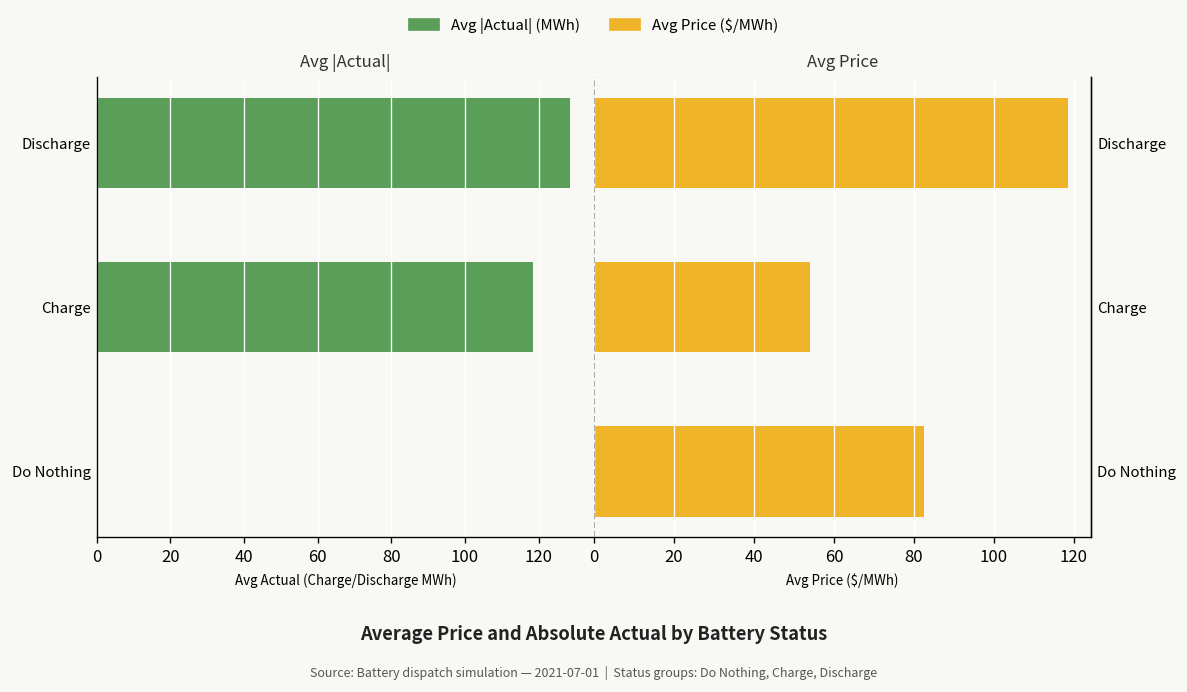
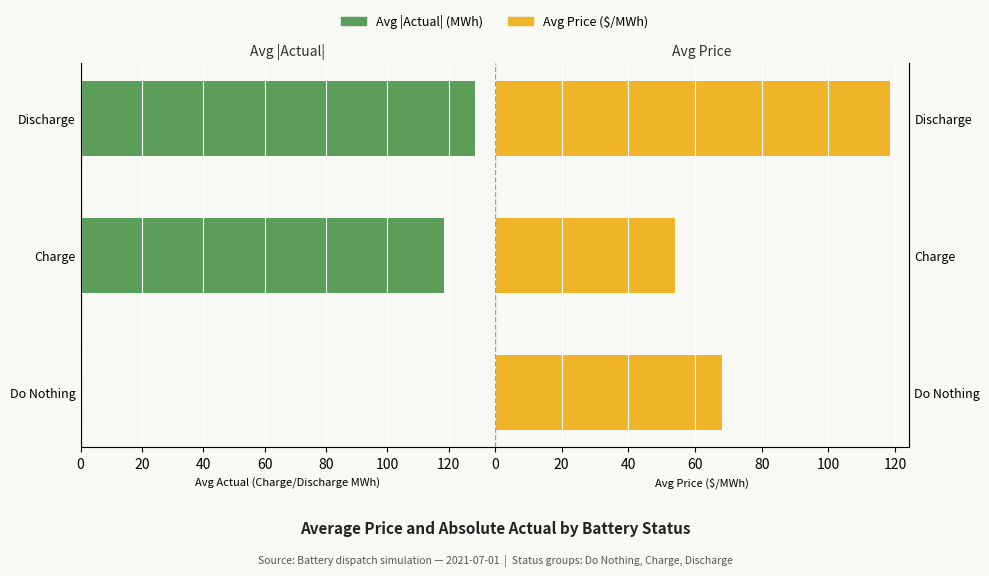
  {
    "Avg |Actual|": {
      "Discharge": 129,
      "Charge": 119,
      "Do Nothing": 0
    },
    "Avg Price": {
      "Discharge": 118,
      "Charge": 54,
-     "Do Nothing": 83
+     "Do Nothing": 68
    }
  }
